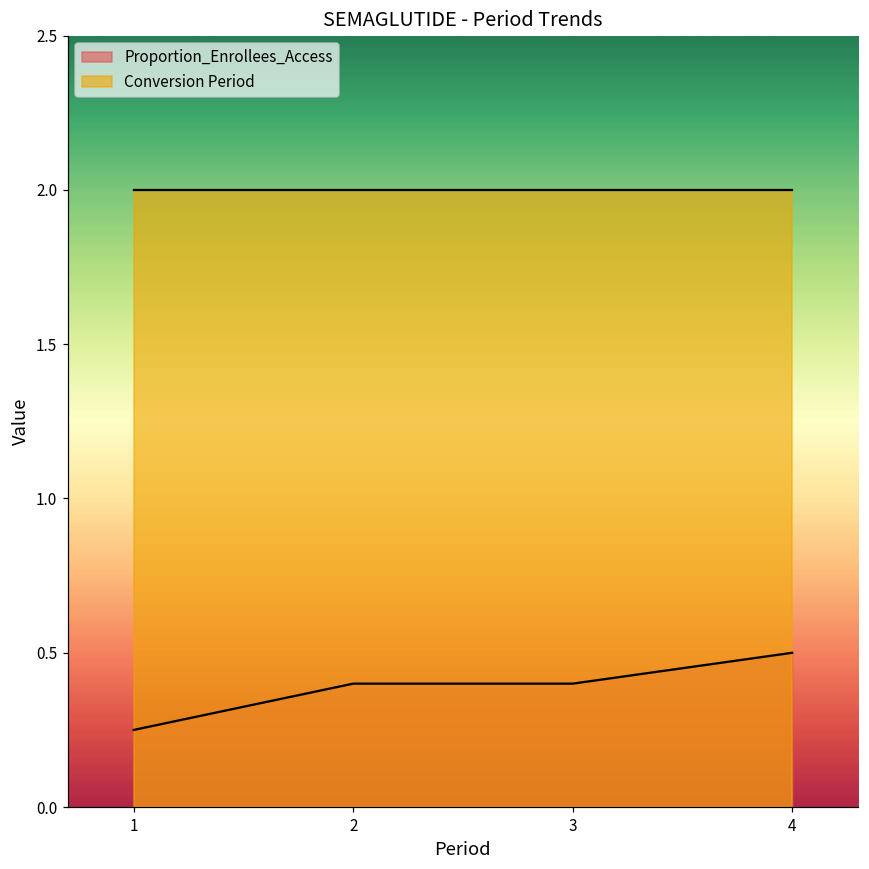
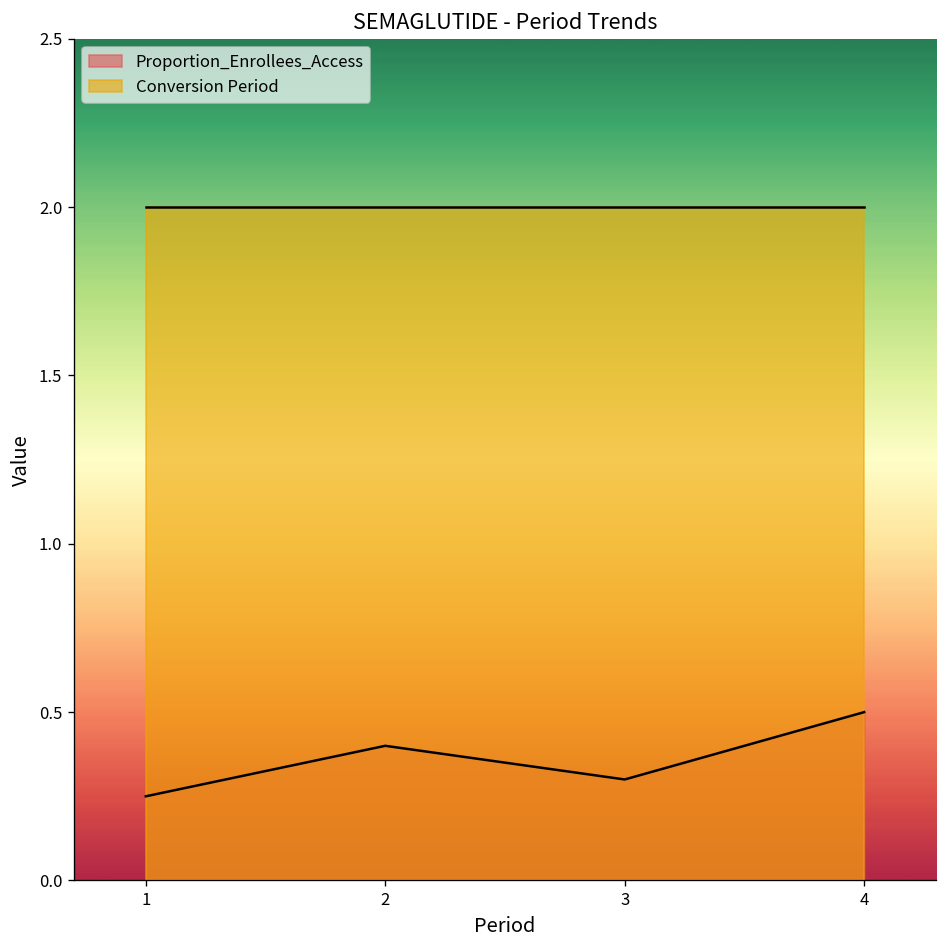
  {
    "Proportion_Enrollees_Access": {
      "1": 0.25,
      "2": 0.4,
-     "3": 0.4,
+     "3": 0.3,
      "4": 0.5
    },
    "Conversion Period": {
      "1": 2.0,
      "2": 2.0,
      "3": 2.0,
      "4": 2.0
    }
  }
